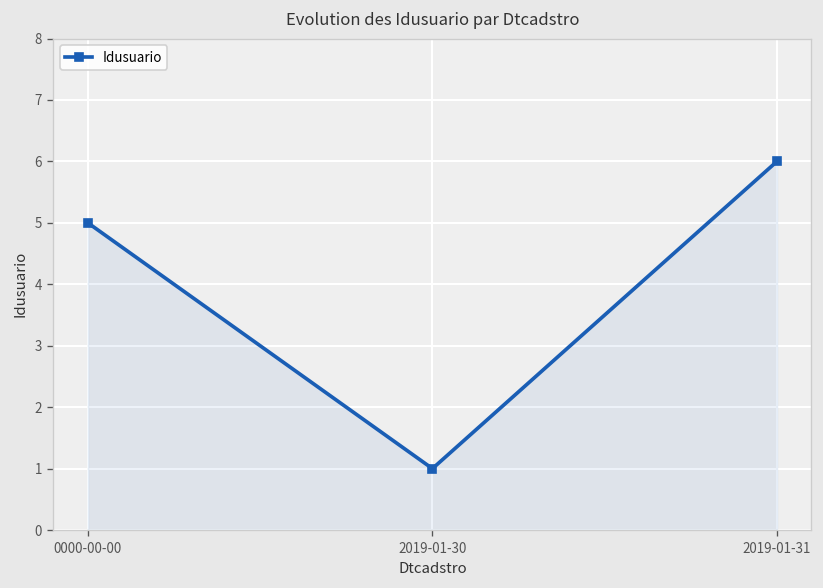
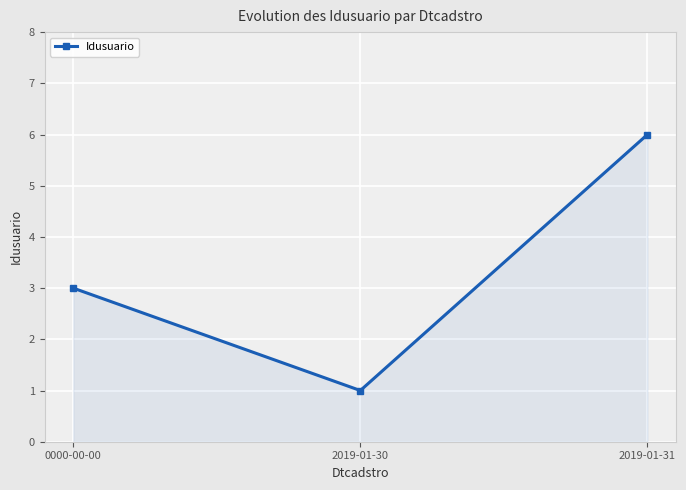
  {
-   "0000-00-00": 5,
+   "0000-00-00": 3,
    "2019-01-30": 1,
    "2019-01-31": 6
  }
